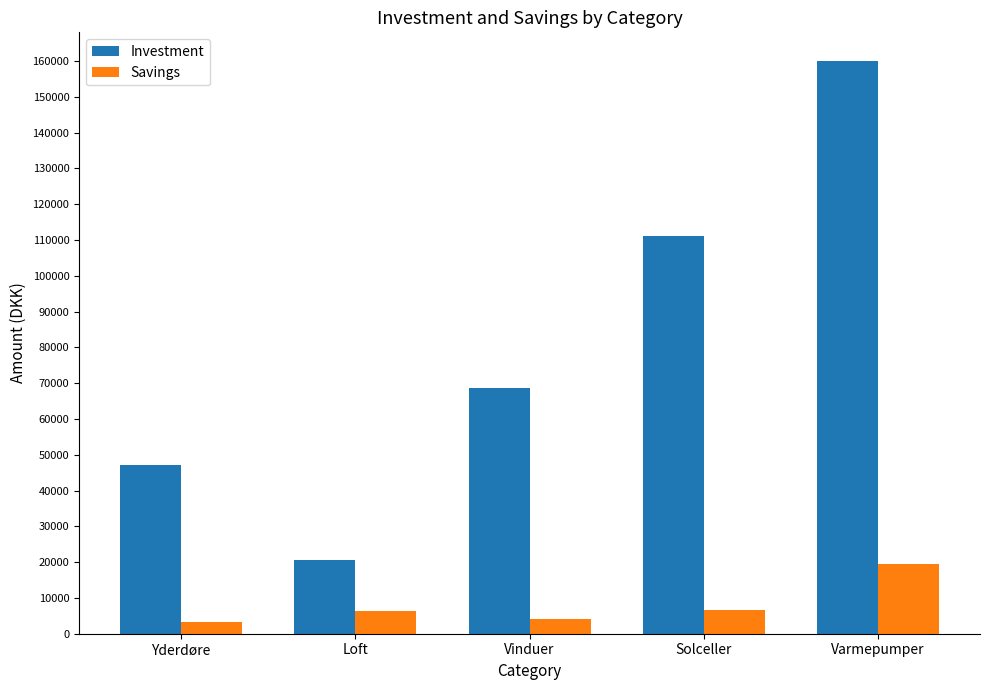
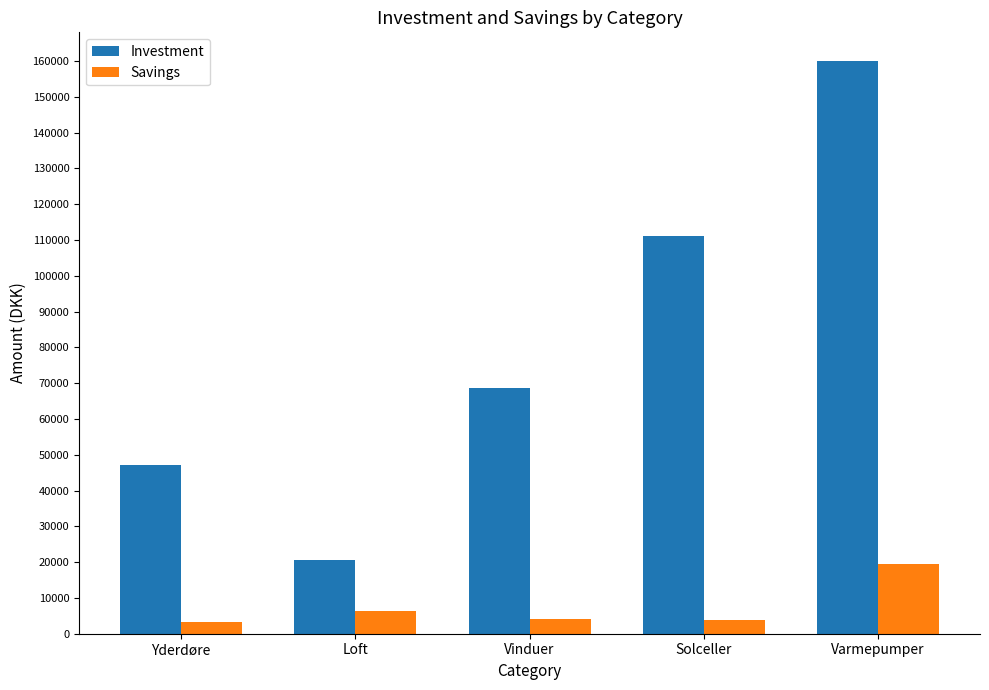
  {
    "Investment": {
      "Yderdøre": 47000,
      "Loft": 21000,
      "Vinduer": 69000,
      "Solceller": 111000,
      "Varmepumper": 160000
    },
    "Savings": {
      "Yderdøre": 3000,
      "Loft": 6000,
      "Vinduer": 4000,
-     "Solceller": 7000,
+     "Solceller": 4000,
      "Varmepumper": 20000
    }
  }
